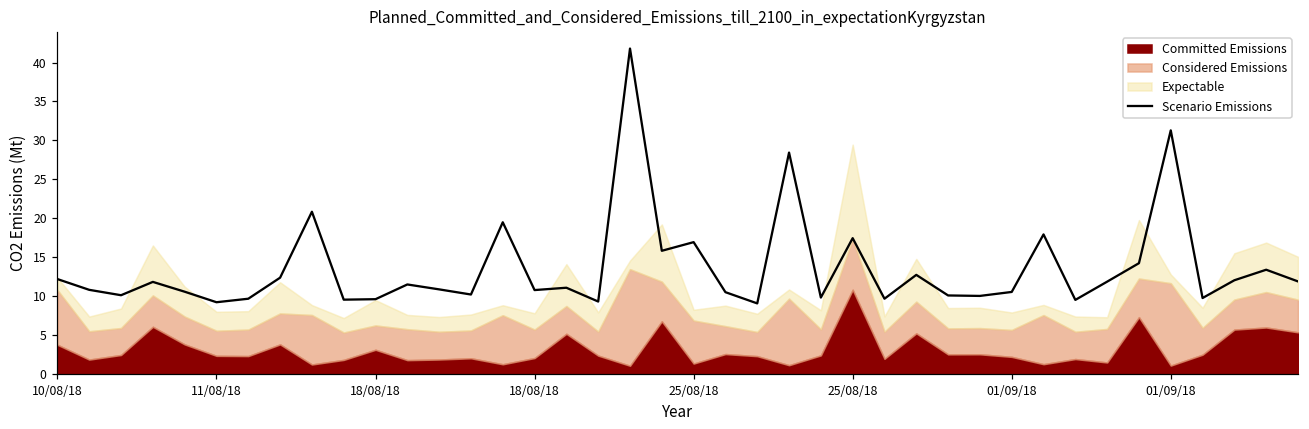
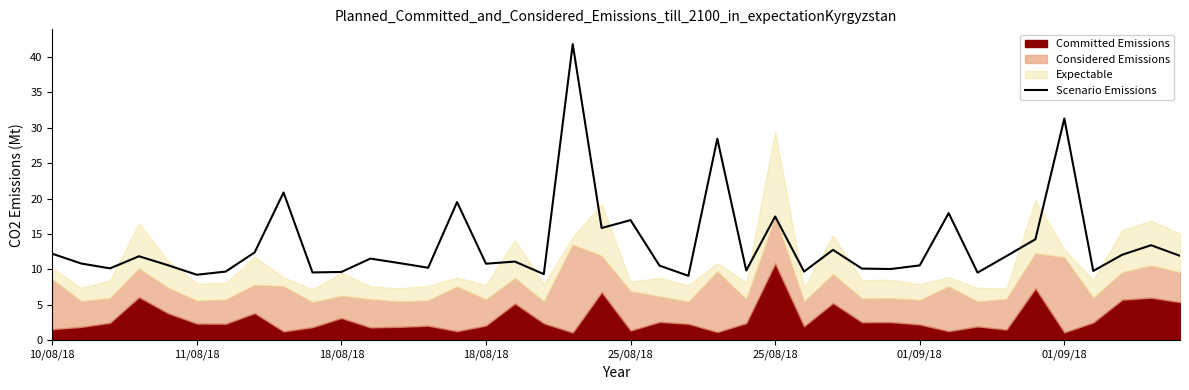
  {
    "Committed Emissions": {
-     "10/08/18": 4
+     "10/08/18": 2
    },
    "Considered Emissions": {
      "10/08/18": 7
    }
  }
